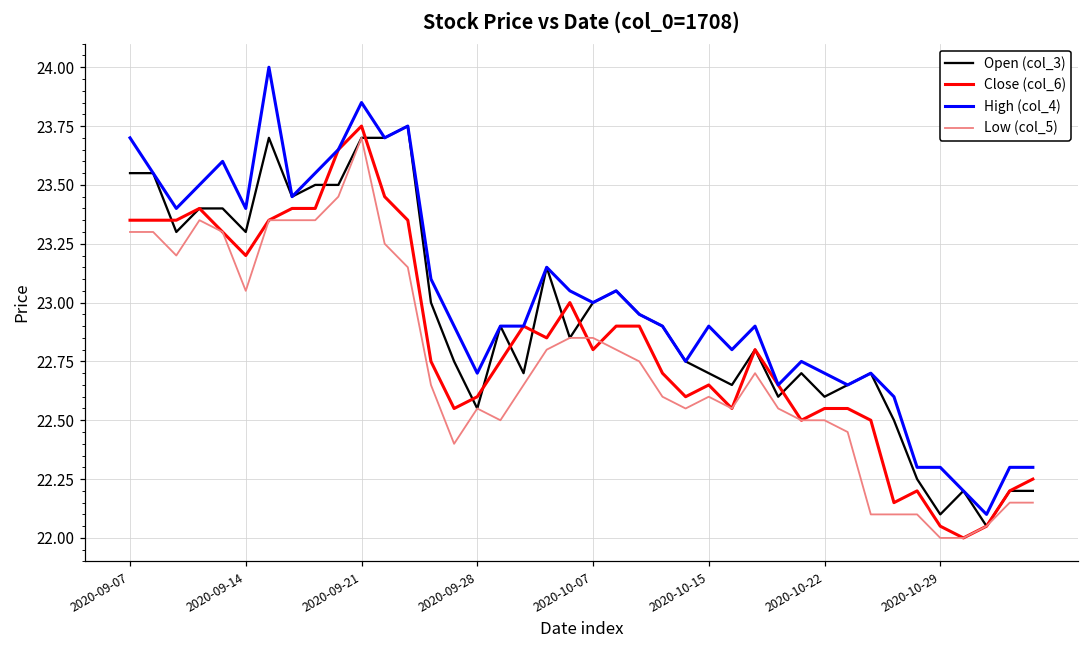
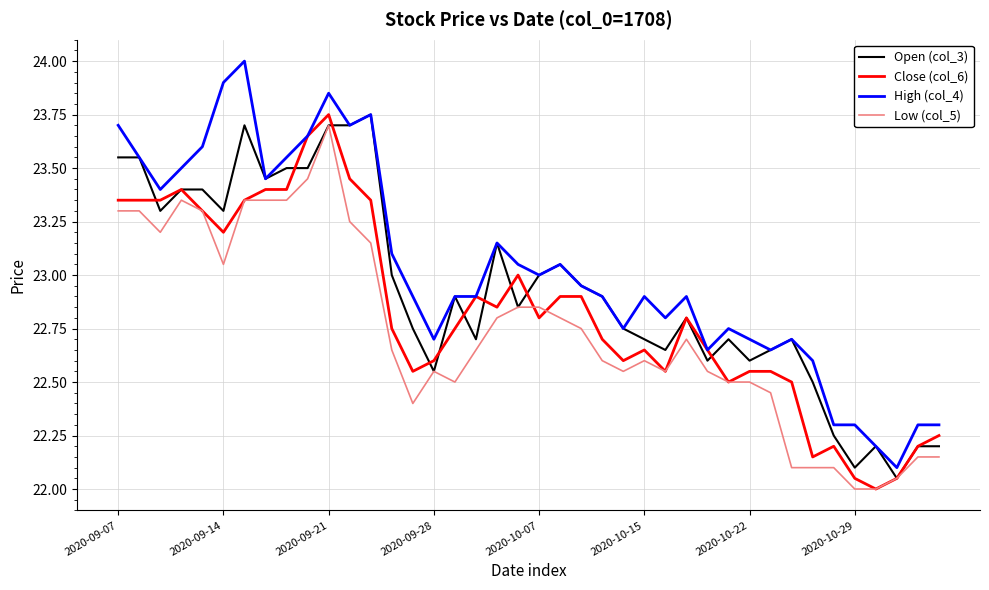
  {
    "Open (col_3)": {
      "2020-09-07": 23.55,
      "2020-09-14": 23.3,
      "2020-10-15": 22.7,
      "2020-10-22": 22.6,
      "2020-10-29": 22.1
    },
    "Close (col_6)": {
      "2020-09-07": 23.35,
      "2020-09-14": 23.2,
      "2020-09-21": 23.75,
      "2020-09-28": 22.6,
      "2020-10-07": 22.8,
      "2020-10-15": 22.65,
      "2020-10-22": 22.55,
      "2020-10-29": 22.05
    },
    "High (col_4)": {
      "2020-09-07": 23.7,
-     "2020-09-14": 23.4,
+     "2020-09-14": 23.9,
      "2020-09-21": 23.85,
      "2020-09-28": 22.7,
      "2020-10-15": 22.9,
      "2020-10-22": 22.7,
      "2020-10-29": 22.3
    },
    "Low (col_5)": {
      "2020-09-07": 23.3,
      "2020-09-14": 23.05,
      "2020-10-07": 22.85,
      "2020-10-15": 22.6,
      "2020-10-22": 22.5,
      "2020-10-29": 22.0
    }
  }
